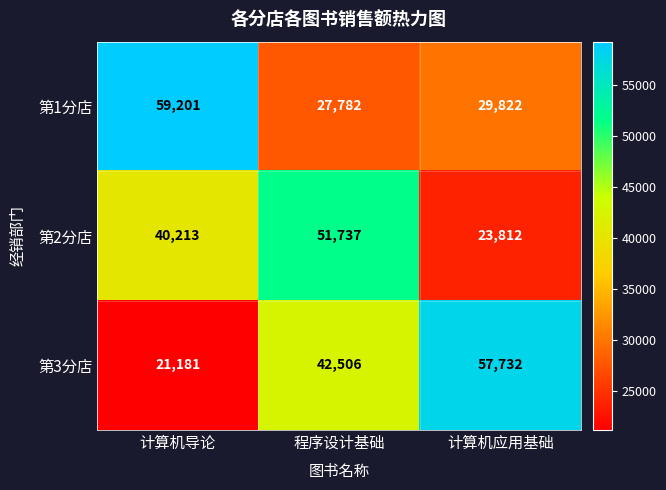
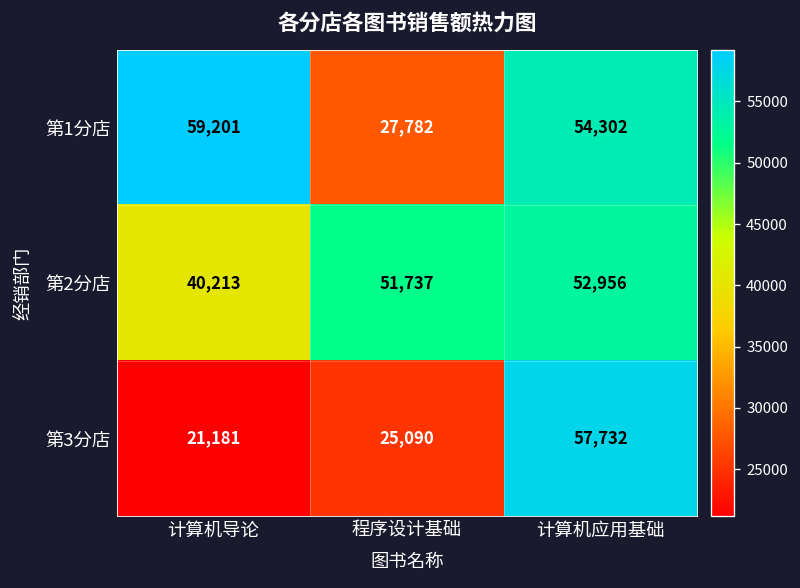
  {
    "第1分店": {
      "计算机导论": "59,201",
      "程序设计基础": "27,782",
-     "计算机应用基础": "29,822"
+     "计算机应用基础": "54,302"
    },
    "第2分店": {
      "计算机导论": "40,213",
      "程序设计基础": "51,737",
-     "计算机应用基础": "23,812"
+     "计算机应用基础": "52,956"
    },
    "第3分店": {
      "计算机导论": "21,181",
-     "程序设计基础": "42,506",
+     "程序设计基础": "25,090",
      "计算机应用基础": "57,732"
    }
  }
